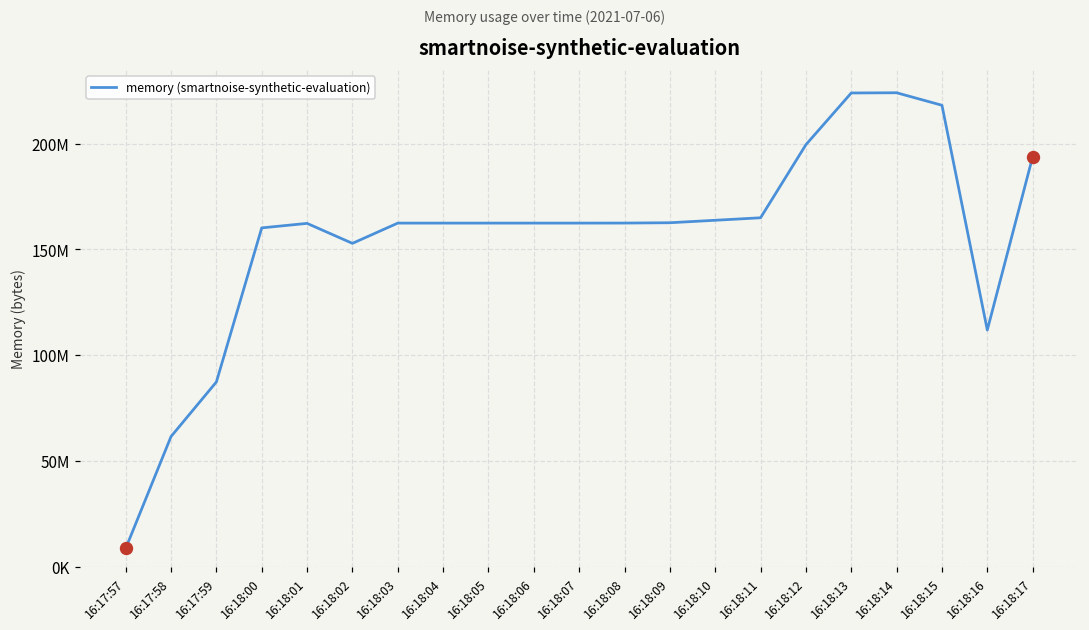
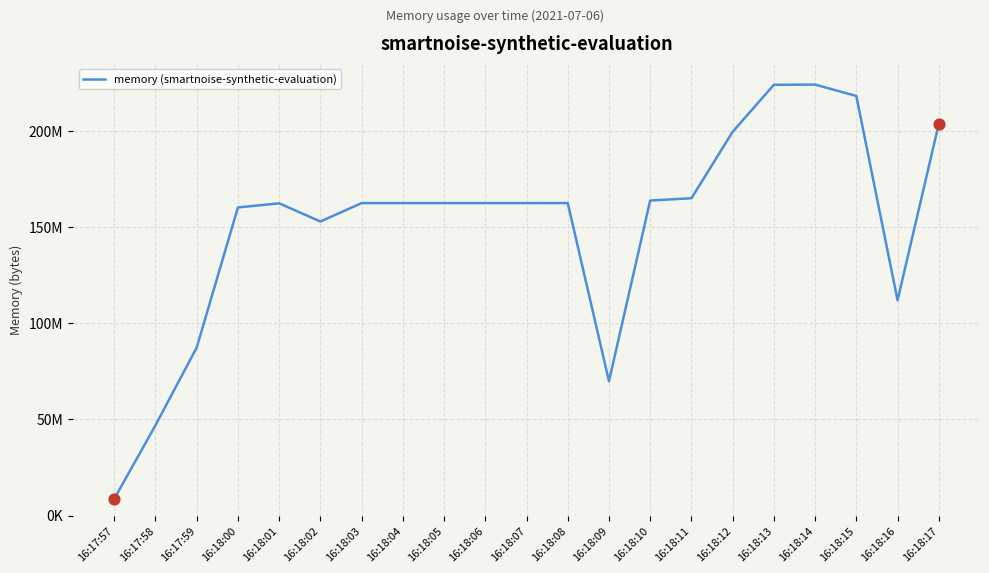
  {
    "memory (smartnoise-synthetic-evaluation)": {
-     "16:17:58": 62000000,
+     "16:17:58": 47000000,
      "16:17:59": 87000000,
      "16:18:00": 160000000,
      "16:18:01": 162000000,
      "16:18:02": 153000000,
      "16:18:03": 162000000,
      "16:18:04": 162000000,
      "16:18:05": 162000000,
      "16:18:06": 162000000,
      "16:18:07": 162000000,
      "16:18:08": 162000000,
-     "16:18:09": 163000000,
+     "16:18:09": 70000000,
      "16:18:10": 164000000,
      "16:18:11": 165000000,
      "16:18:12": 199000000,
      "16:18:13": 224000000,
      "16:18:14": 224000000,
      "16:18:15": 218000000,
      "16:18:16": 112000000,
-     "16:18:17": 194000000
+     "16:18:17": 204000000
    }
  }
